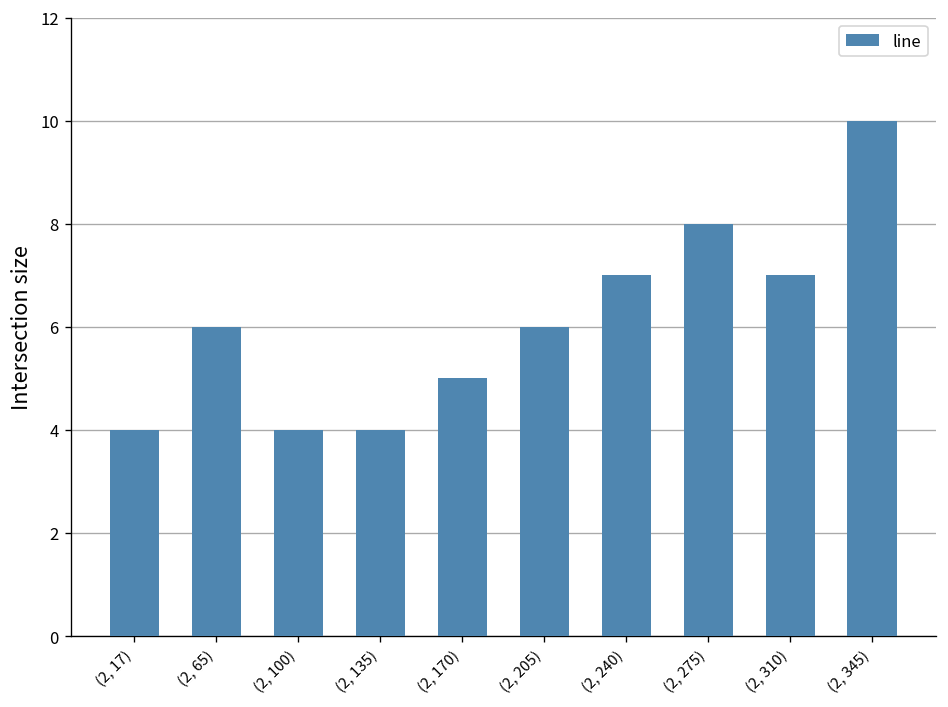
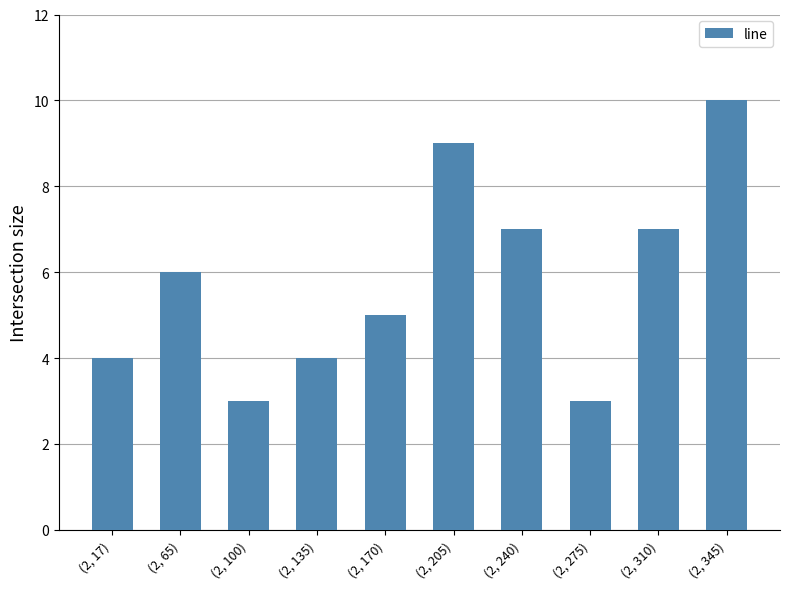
  {
    "(2, 17)": 4,
    "(2, 65)": 6,
-   "(2, 100)": 4,
+   "(2, 100)": 3,
    "(2, 135)": 4,
    "(2, 170)": 5,
-   "(2, 205)": 6,
+   "(2, 205)": 9,
    "(2, 240)": 7,
-   "(2, 275)": 8,
+   "(2, 275)": 3,
    "(2, 310)": 7,
    "(2, 345)": 10
  }
